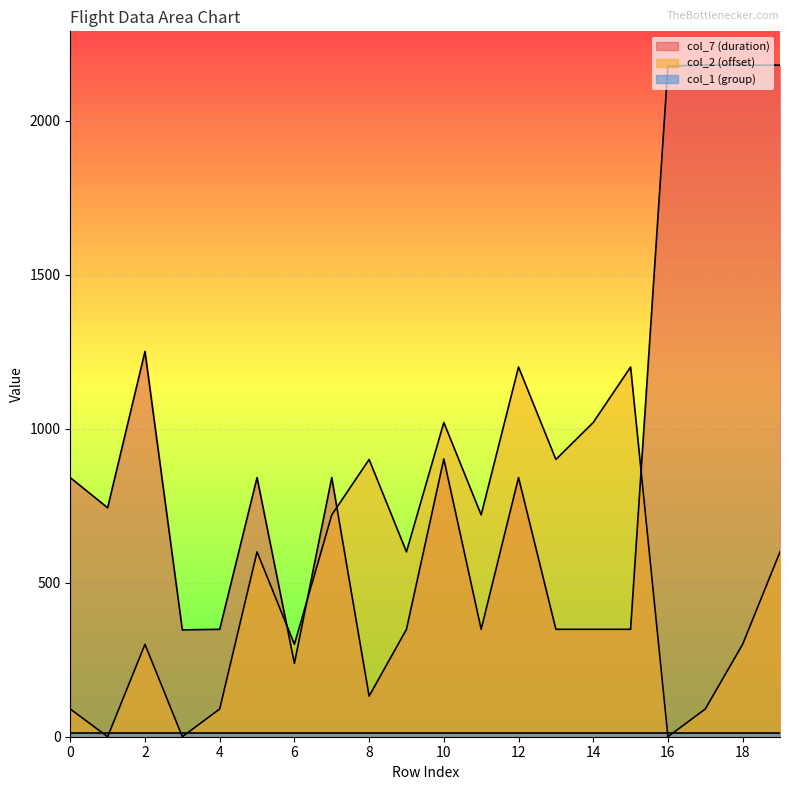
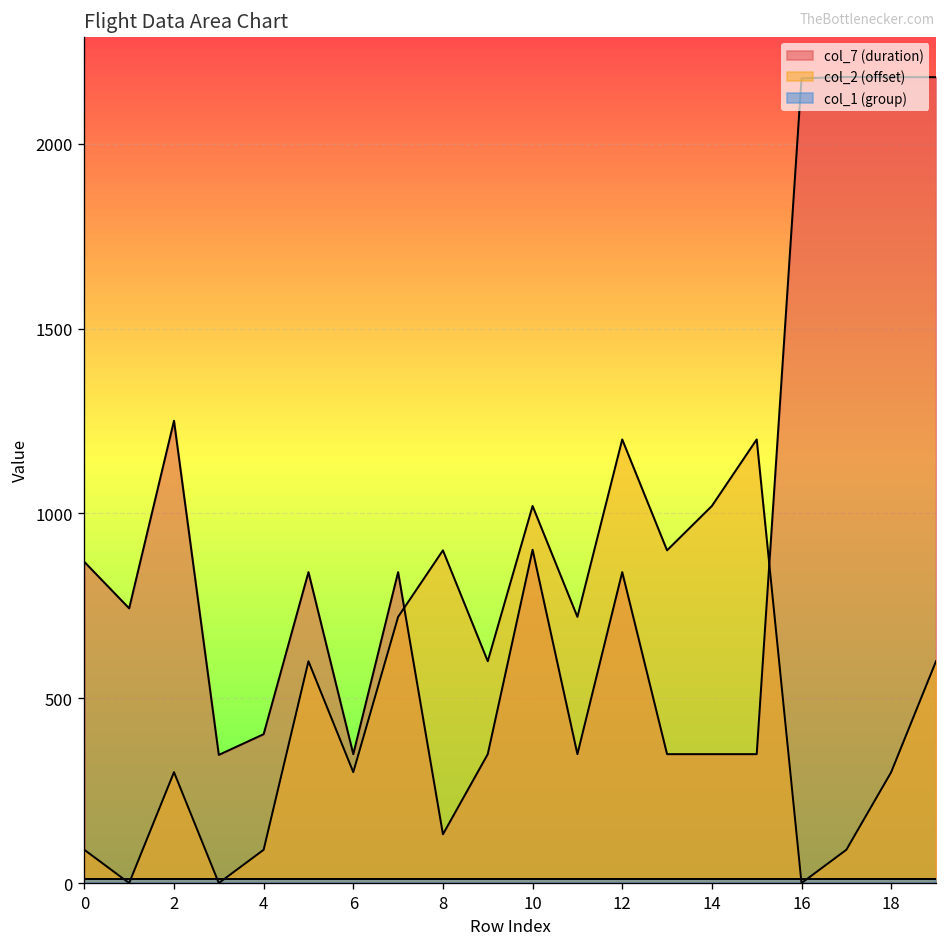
  {
    "col_7 (duration)": {
-     "0": 840,
+     "0": 870,
      "2": 1250,
-     "4": 350,
-     "6": 240,
+     "4": 400,
+     "6": 350,
      "8": 130,
      "10": 900,
      "12": 840,
      "14": 350
    },
    "col_2 (offset)": {
      "0": 90,
      "2": 300,
      "4": 90,
      "6": 300,
      "8": 900,
      "10": 1020,
      "12": 1200,
      "14": 1020,
      "16": 0,
      "18": 300
    },
    "col_1 (group)": {
      "0": 10,
      "2": 10,
      "4": 10,
      "6": 10,
      "8": 10,
      "10": 10,
      "12": 10,
      "14": 10,
      "16": 10,
      "18": 10
    }
  }
